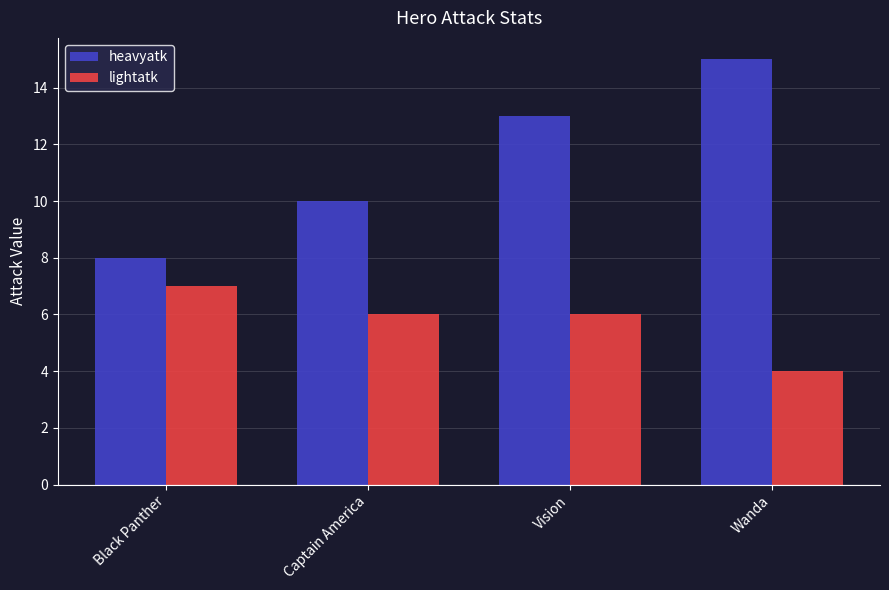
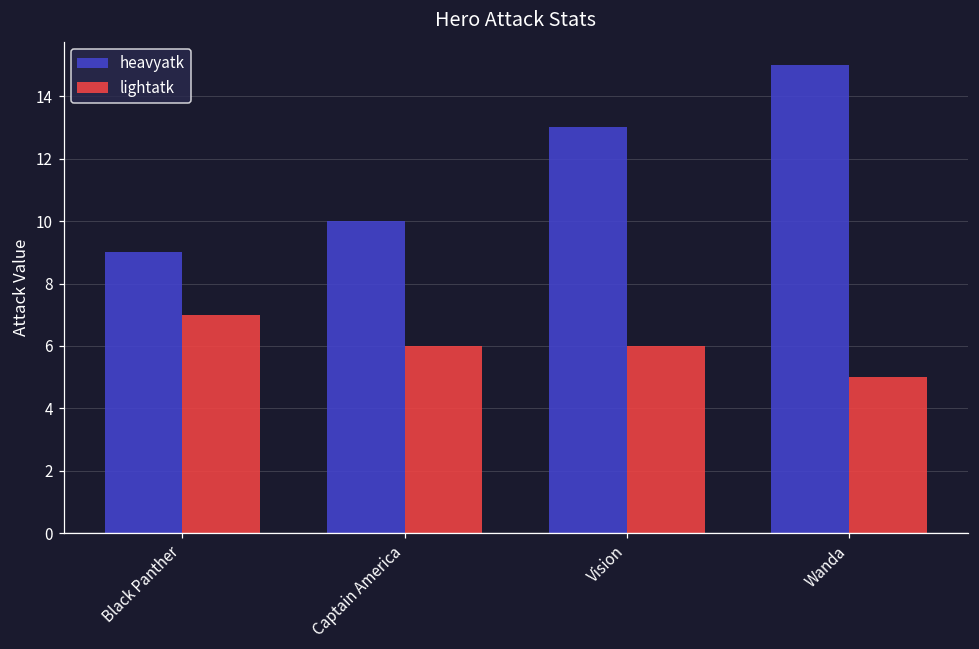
  {
    "heavyatk": {
-     "Black Panther": 8,
+     "Black Panther": 9,
      "Captain America": 10,
      "Vision": 13,
      "Wanda": 15
    },
    "lightatk": {
      "Black Panther": 7,
      "Captain America": 6,
      "Vision": 6,
-     "Wanda": 4
+     "Wanda": 5
    }
  }
